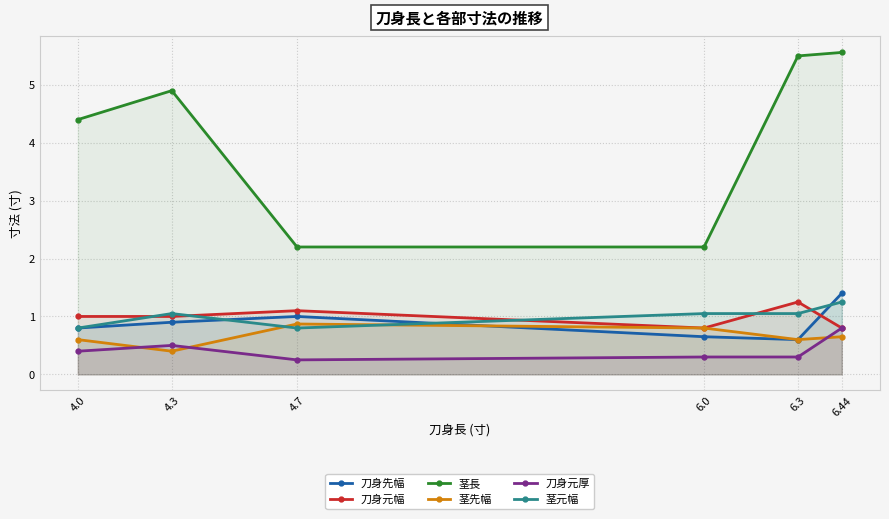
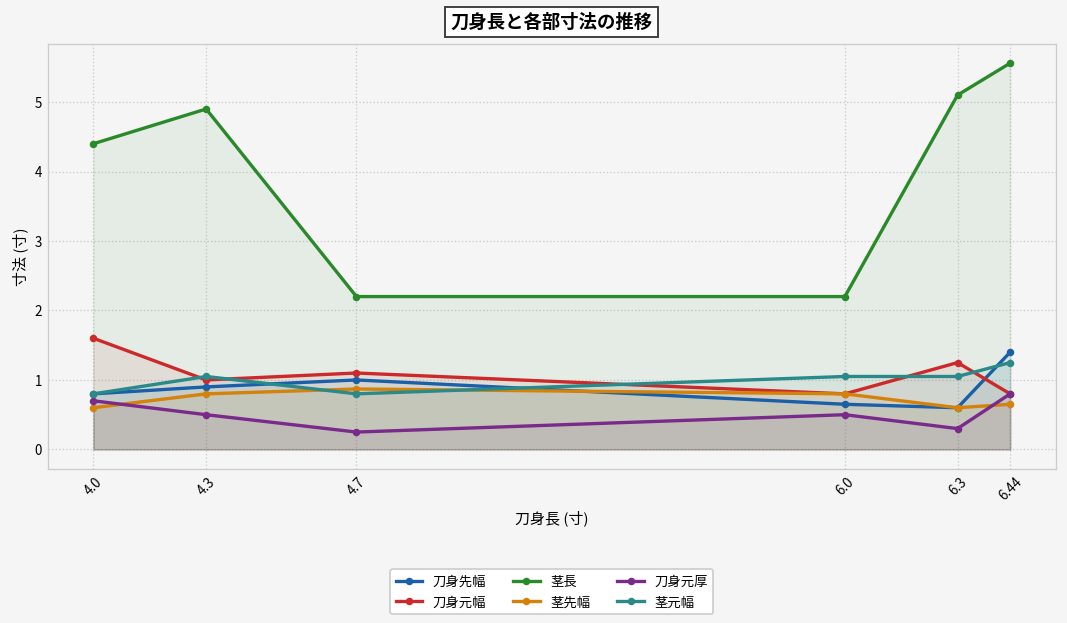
  {
    "刀身元幅": {
-     "4.0": 1.0,
+     "4.0": 1.6,
      "4.3": 1.0,
      "4.7": 1.1,
      "6.3": 1.3
    },
    "茎長": {
      "4.0": 4.4,
      "4.3": 4.9,
      "4.7": 2.2,
      "6.0": 2.2,
-     "6.3": 5.5,
+     "6.3": 5.1,
      "6.44": 5.6
    },
    "茎先幅": {
      "4.0": 0.6,
-     "4.3": 0.4,
+     "4.3": 0.8,
      "4.7": 0.9,
      "6.44": 0.7
    },
    "刀身元厚": {
-     "4.0": 0.4,
+     "4.0": 0.7,
      "4.3": 0.5,
      "4.7": 0.3,
-     "6.0": 0.3,
+     "6.0": 0.5,
      "6.3": 0.3
    }
  }
